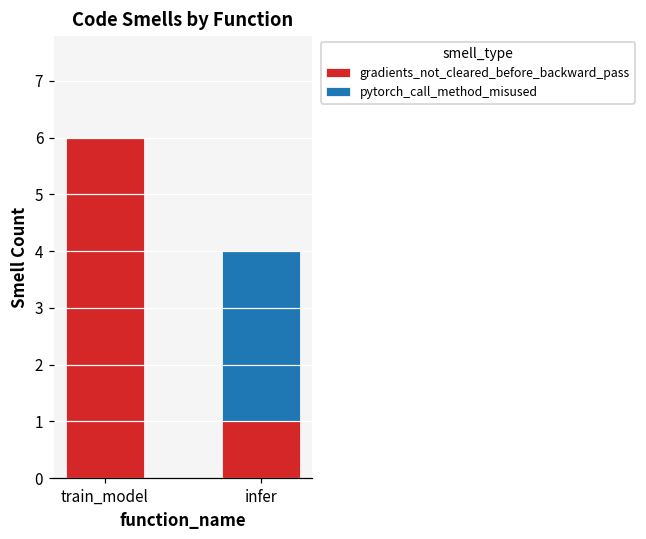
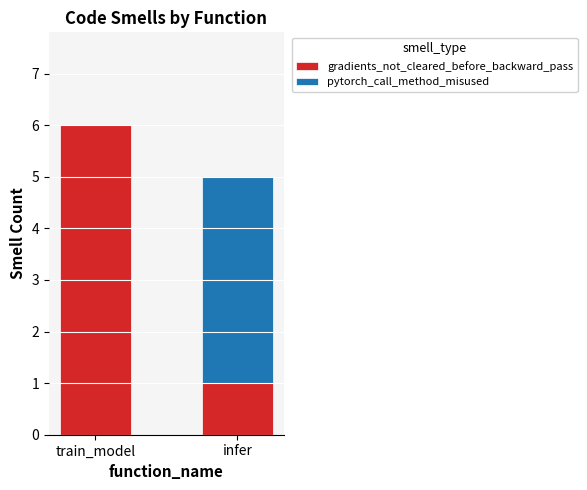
  {
    "gradients_not_cleared_before_backward_pass": {
      "train_model": 6,
      "infer": 1
    },
    "pytorch_call_method_misused": {
      "train_model": 0,
-     "infer": 3
+     "infer": 4
    }
  }
